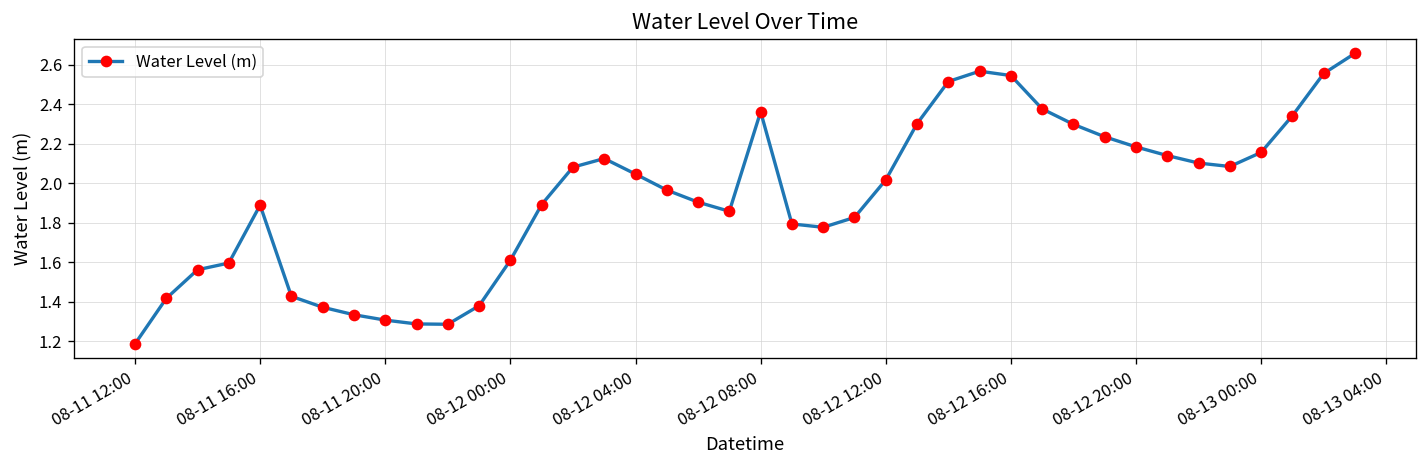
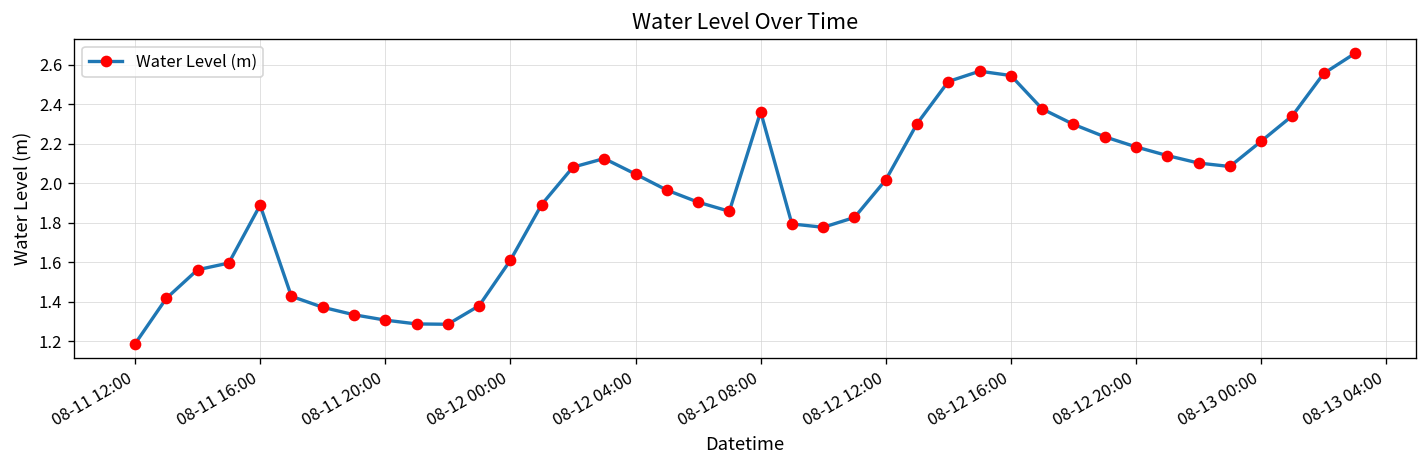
  {
    "08-11 12:00": 1.19,
    "08-11 16:00": 1.89,
    "08-11 20:00": 1.31,
    "08-12 00:00": 1.61,
    "08-12 04:00": 2.05,
    "08-12 08:00": 2.36,
    "08-12 12:00": 2.02,
    "08-12 16:00": 2.55,
    "08-12 20:00": 2.18,
-   "08-13 00:00": 2.16
+   "08-13 00:00": 2.21
  }
